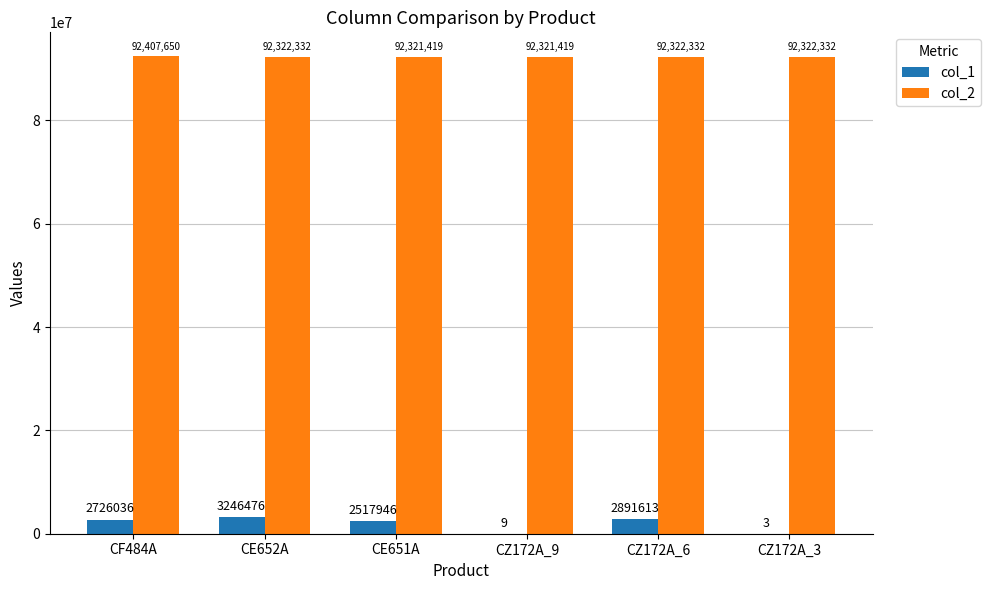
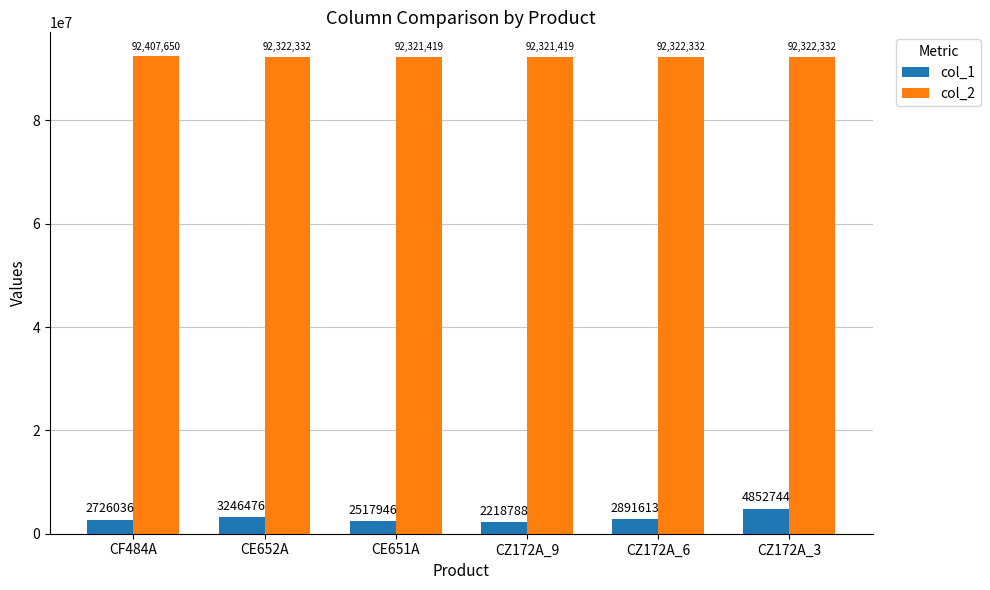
  {
    "col_1": {
      "CF484A": "2726036",
      "CE652A": "3246476",
      "CE651A": "2517946",
-     "CZ172A_9": "9",
+     "CZ172A_9": "2218788",
      "CZ172A_6": "2891613",
-     "CZ172A_3": "3"
+     "CZ172A_3": "4852744"
    },
    "col_2": {
      "CF484A": "92,407,650",
      "CE652A": "92,322,332",
      "CE651A": "92,321,419",
      "CZ172A_9": "92,321,419",
      "CZ172A_6": "92,322,332",
      "CZ172A_3": "92,322,332"
    }
  }
